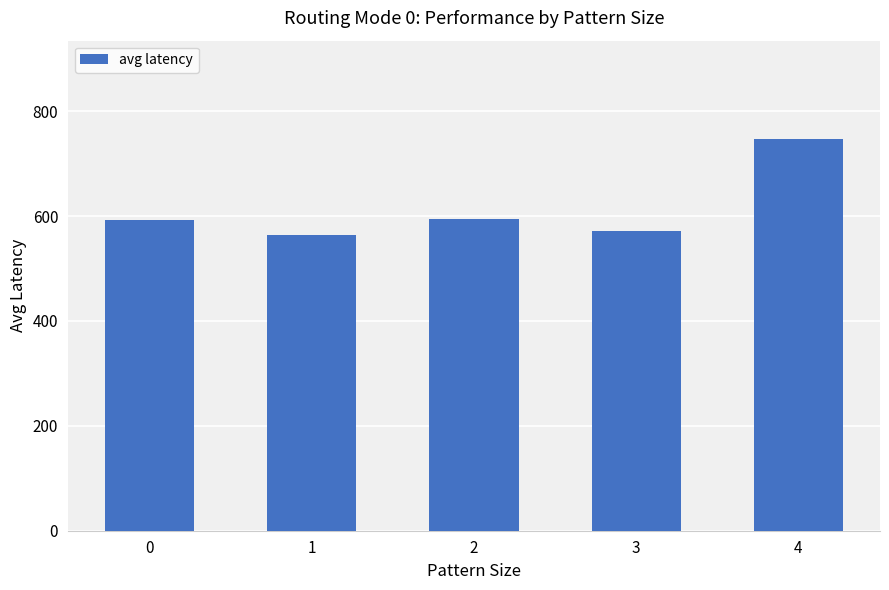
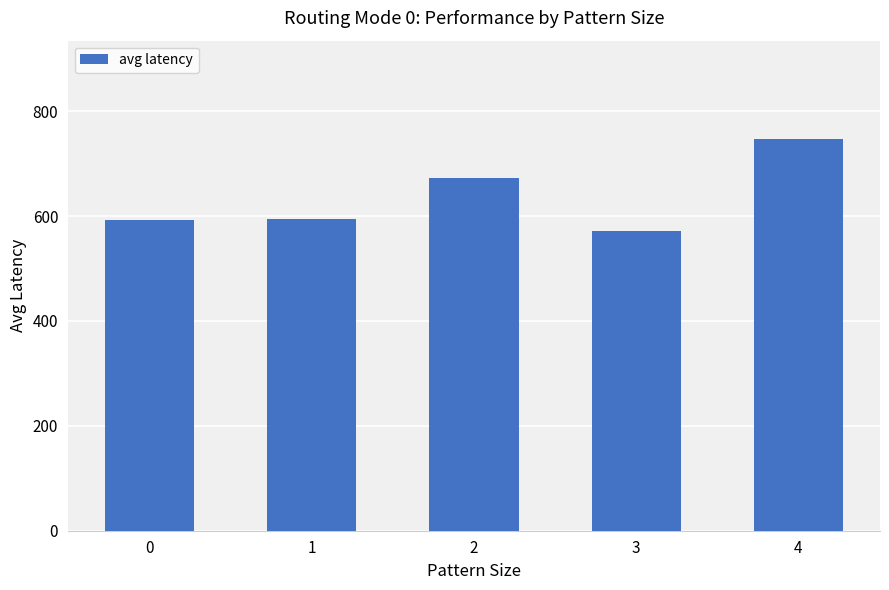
  {
    "0": 590,
-   "1": 560,
-   "2": 590,
+   "1": 600,
+   "2": 670,
    "3": 570,
    "4": 750
  }
